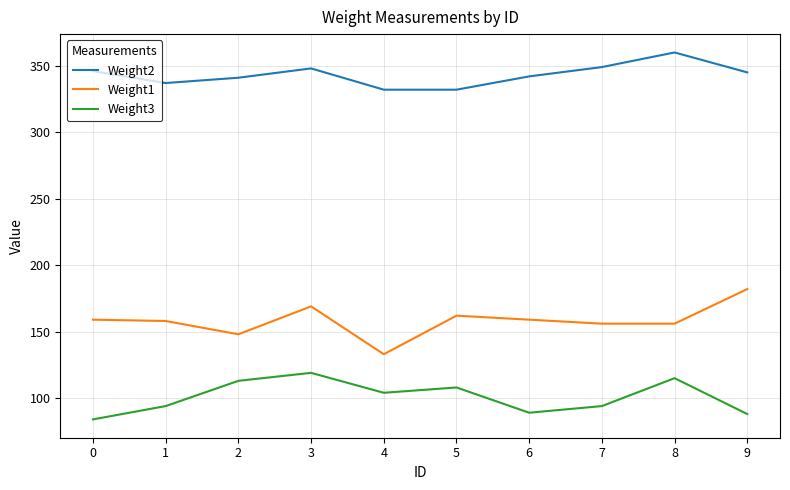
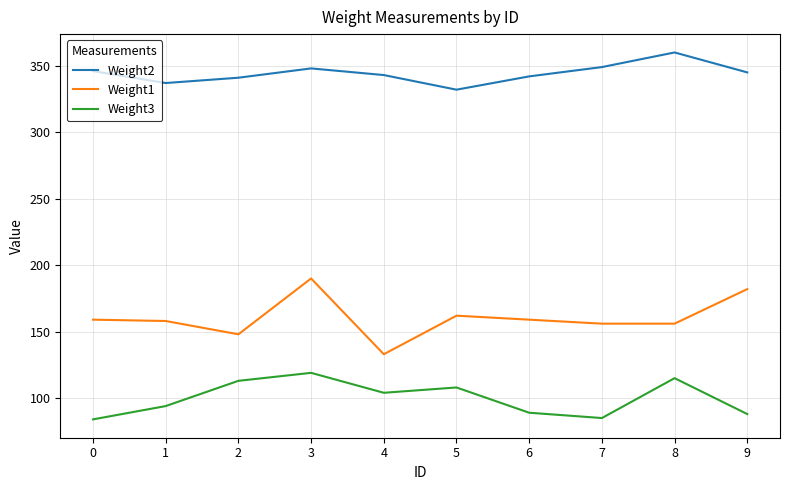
  {
    "Weight2": {
      "1": 337,
      "2": 341,
      "3": 348,
-     "4": 332,
+     "4": 343,
      "5": 332,
      "6": 342,
      "7": 349,
      "8": 360,
      "9": 345
    },
    "Weight1": {
      "0": 159,
      "1": 158,
      "2": 148,
-     "3": 169,
+     "3": 190,
      "4": 133,
      "5": 162,
      "6": 159,
      "7": 156,
      "8": 156,
      "9": 182
    },
    "Weight3": {
      "0": 84,
      "1": 94,
      "2": 113,
      "3": 119,
      "4": 104,
      "5": 108,
      "6": 89,
-     "7": 94,
+     "7": 85,
      "8": 115,
      "9": 88
    }
  }
